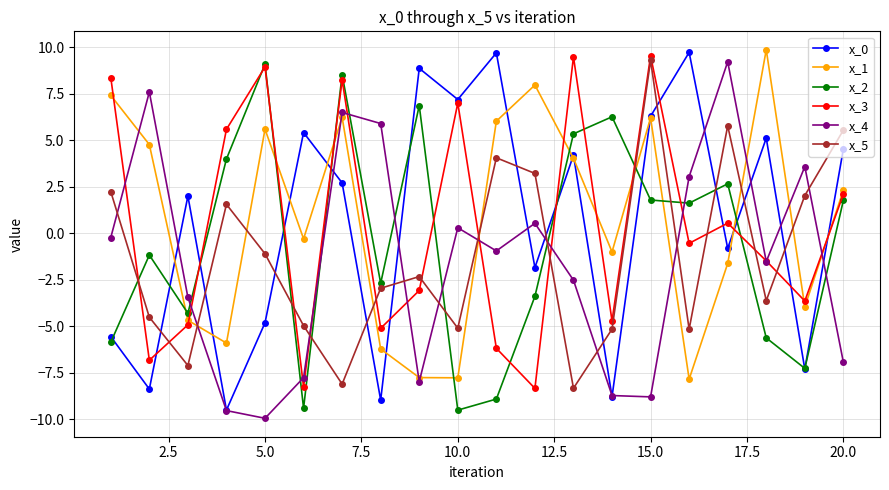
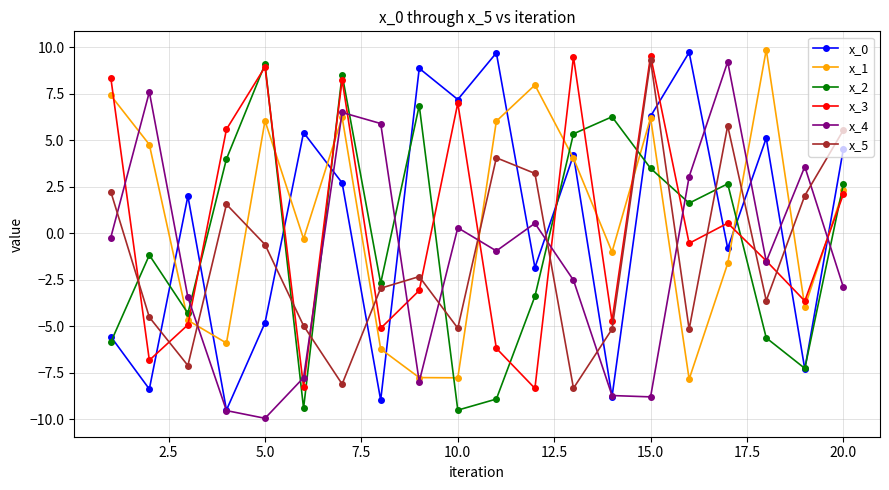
  {
    "x_0": {
      "5.0": -4.8,
      "10.0": 7.2
    },
    "x_1": {
-     "5.0": 5.6,
+     "5.0": 6.0,
      "10.0": -7.8,
      "20.0": 2.3
    },
    "x_2": {
      "5.0": 9.1,
      "10.0": -9.5,
-     "15.0": 1.8,
-     "20.0": 1.8
+     "15.0": 3.5,
+     "20.0": 2.6
    },
    "x_3": {
      "5.0": 8.9,
      "10.0": 7.0,
      "15.0": 9.5,
      "20.0": 2.1
    },
    "x_4": {
      "5.0": -10.0,
      "10.0": 0.3,
      "15.0": -8.8,
-     "20.0": -6.9
+     "20.0": -2.9
    },
    "x_5": {
-     "5.0": -1.1,
+     "5.0": -0.6,
      "10.0": -5.1,
      "15.0": 9.3
    }
  }
